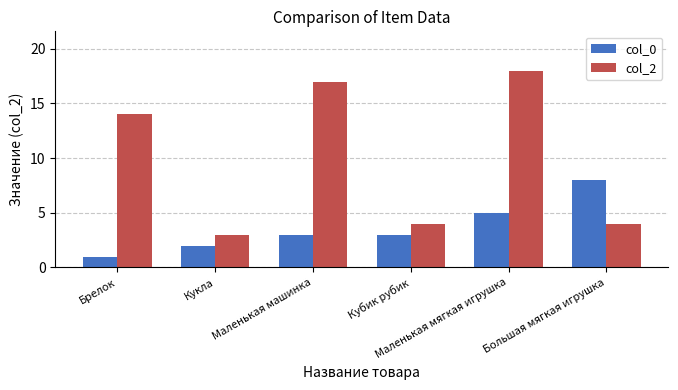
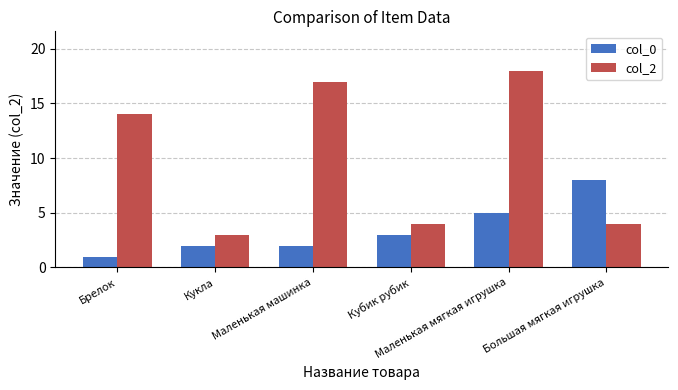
  {
    "col_0": {
      "Брелок": 1,
      "Кукла": 2,
-     "Маленькая машинка": 3,
+     "Маленькая машинка": 2,
      "Кубик рубик": 3,
      "Маленькая мягкая игрушка": 5,
      "Большая мягкая игрушка": 8
    },
    "col_2": {
      "Брелок": 14,
      "Кукла": 3,
      "Маленькая машинка": 17,
      "Кубик рубик": 4,
      "Маленькая мягкая игрушка": 18,
      "Большая мягкая игрушка": 4
    }
  }
